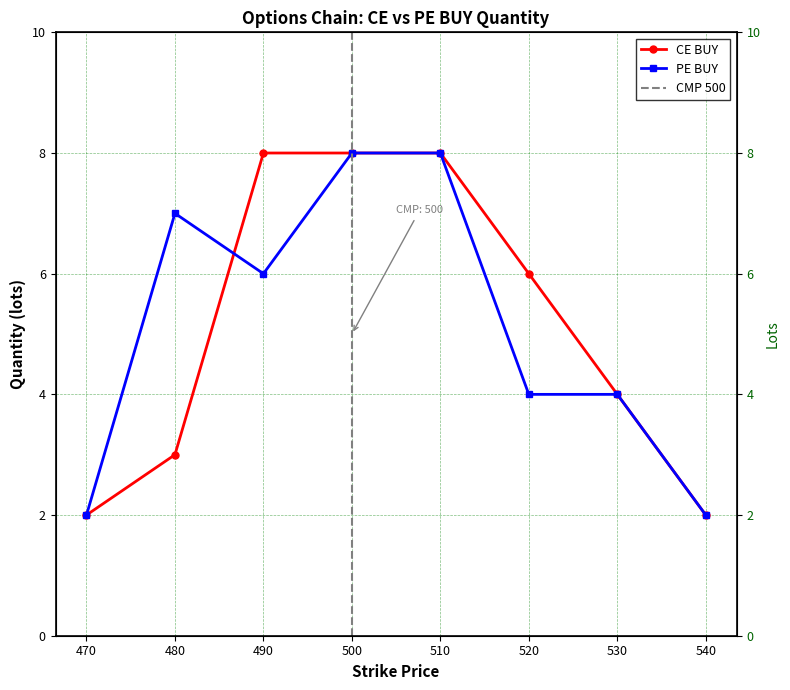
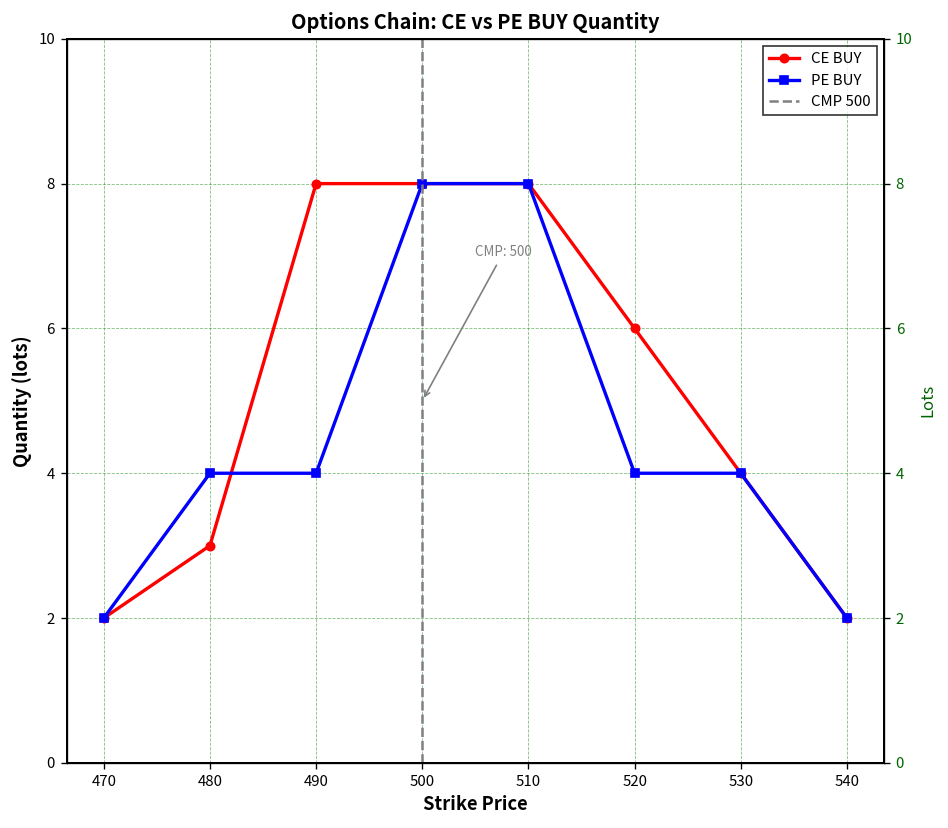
  {
    "CE BUY": {
      "480": 3,
      "490": 8,
      "520": 6
    },
    "PE BUY": {
-     "480": 7,
-     "490": 6,
+     "480": 4,
+     "490": 4,
      "520": 4
    }
  }
